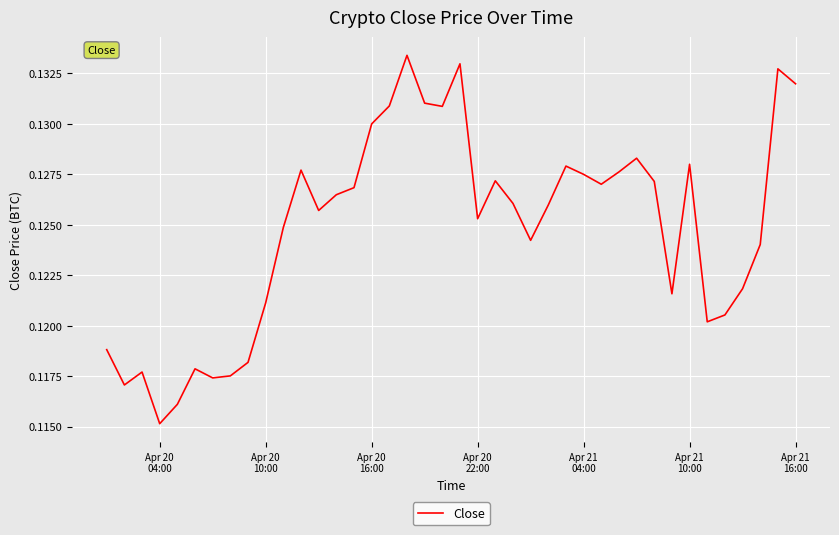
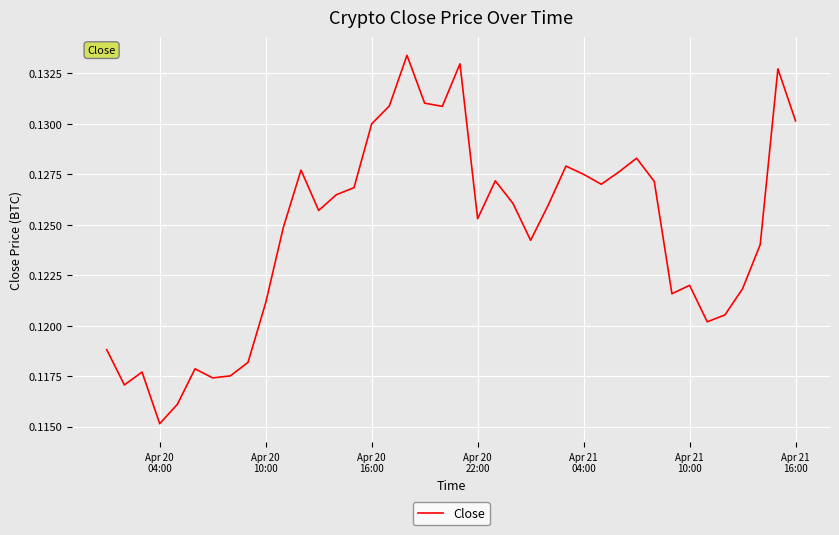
  {
    "Apr 20 04:00": 0.1151,
    "Apr 20 10:00": 0.1211,
    "Apr 20 16:00": 0.1300,
    "Apr 20 22:00": 0.1253,
    "Apr 21 04:00": 0.1275,
-   "Apr 21 10:00": 0.128,
-   "Apr 21 16:00": 0.1320
+   "Apr 21 10:00": 0.122,
+   "Apr 21 16:00": 0.1302
  }
